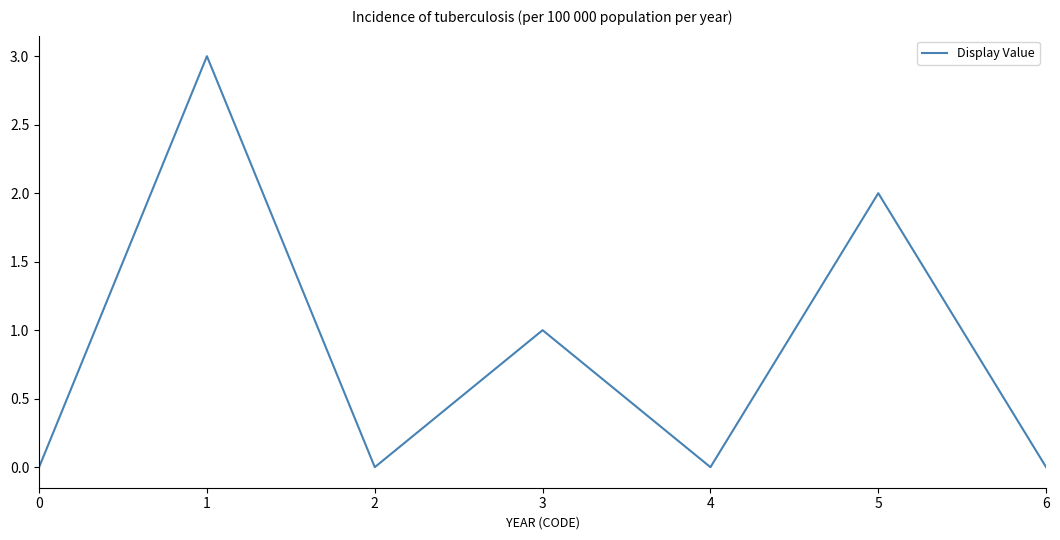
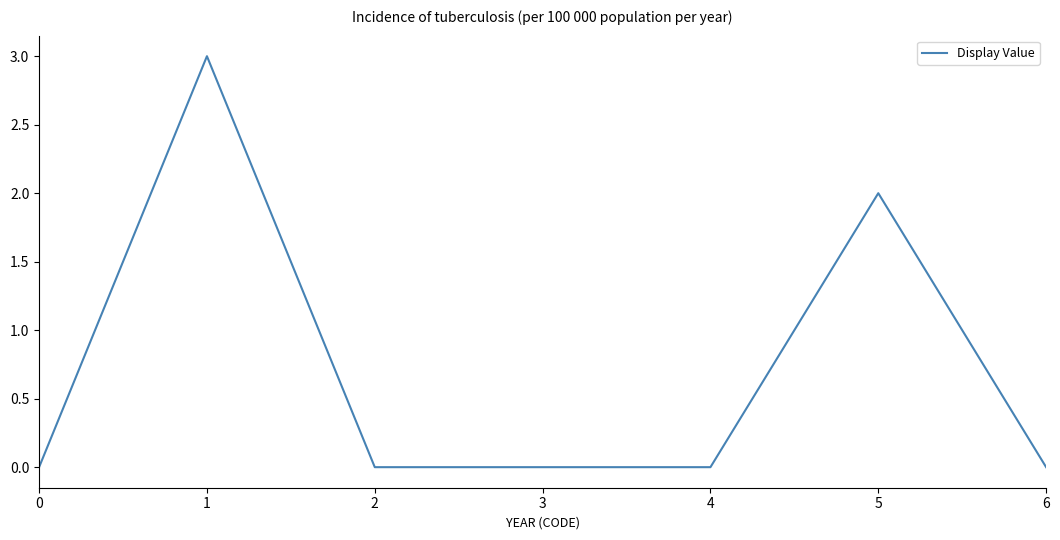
  {
    "0": 0,
    "1": 3,
    "2": 0,
-   "3": 1,
+   "3": 0,
    "4": 0,
    "5": 2,
    "6": 0
  }
